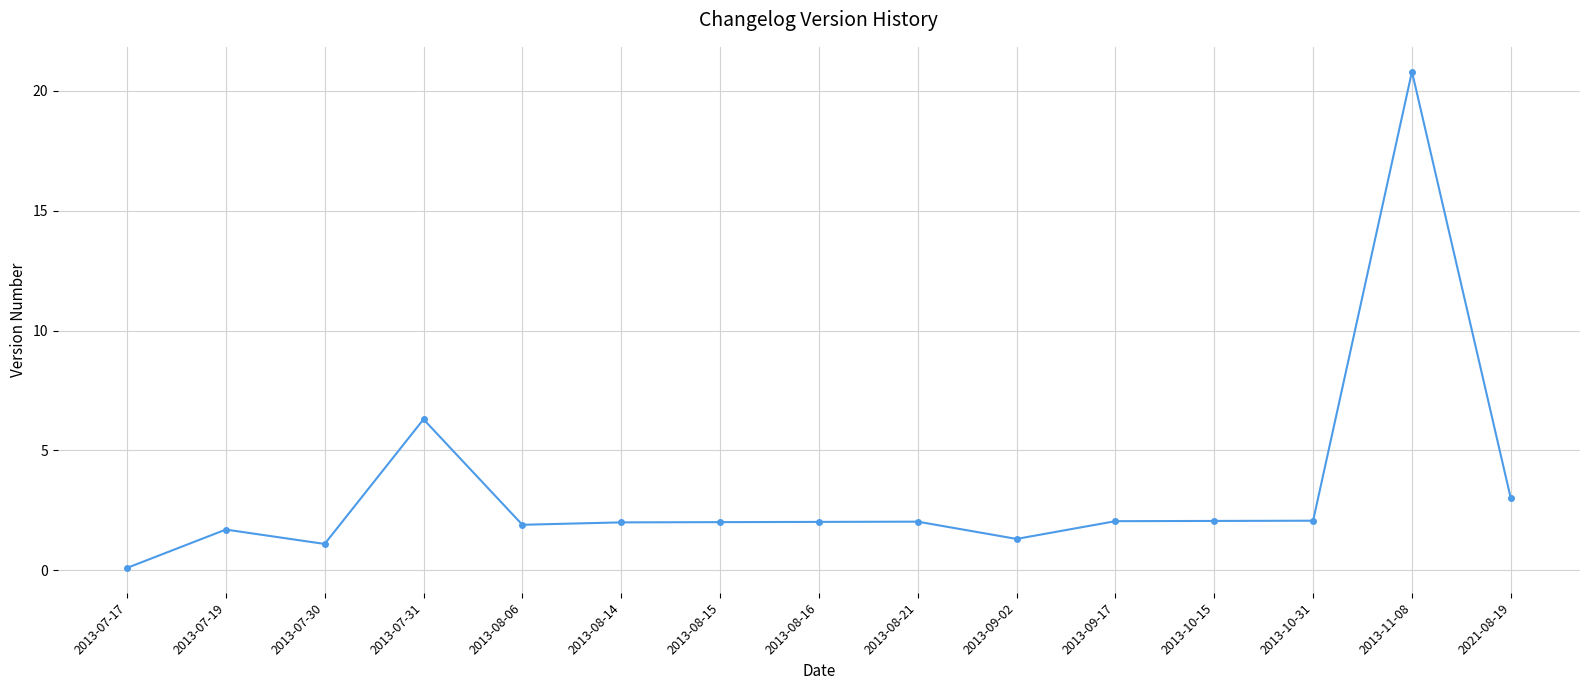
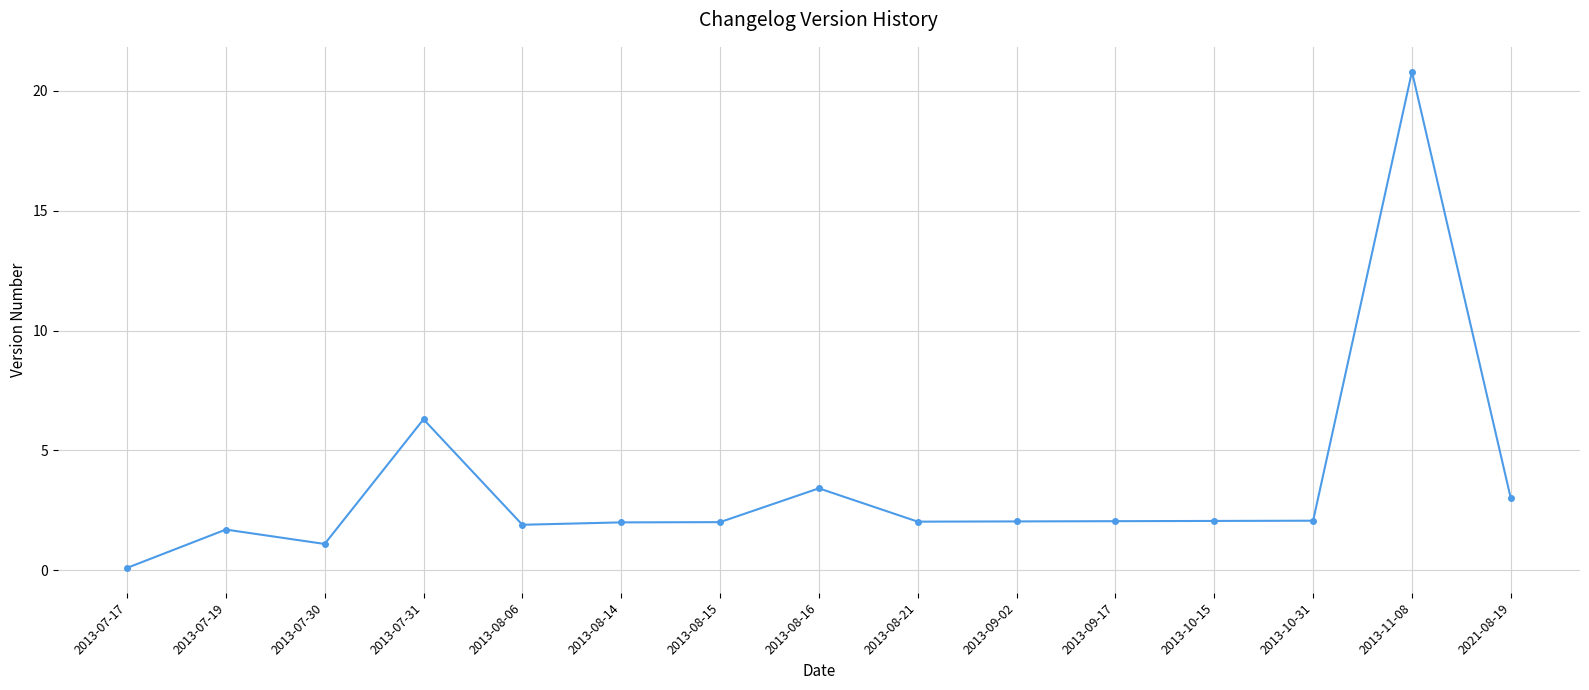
  {
    "2013-07-17": 0.1,
    "2013-07-19": 1.7,
    "2013-07-30": 1.1,
    "2013-07-31": 6.3,
    "2013-08-06": 1.9,
    "2013-08-14": 2.0,
    "2013-08-15": 2.0,
-   "2013-08-16": 2.0,
+   "2013-08-16": 3.4,
    "2013-08-21": 2.0,
-   "2013-09-02": 1.3,
+   "2013-09-02": 2.0,
    "2013-09-17": 2.1,
    "2013-10-15": 2.1,
    "2013-10-31": 2.1,
    "2013-11-08": 20.8,
    "2021-08-19": 3.0
  }
